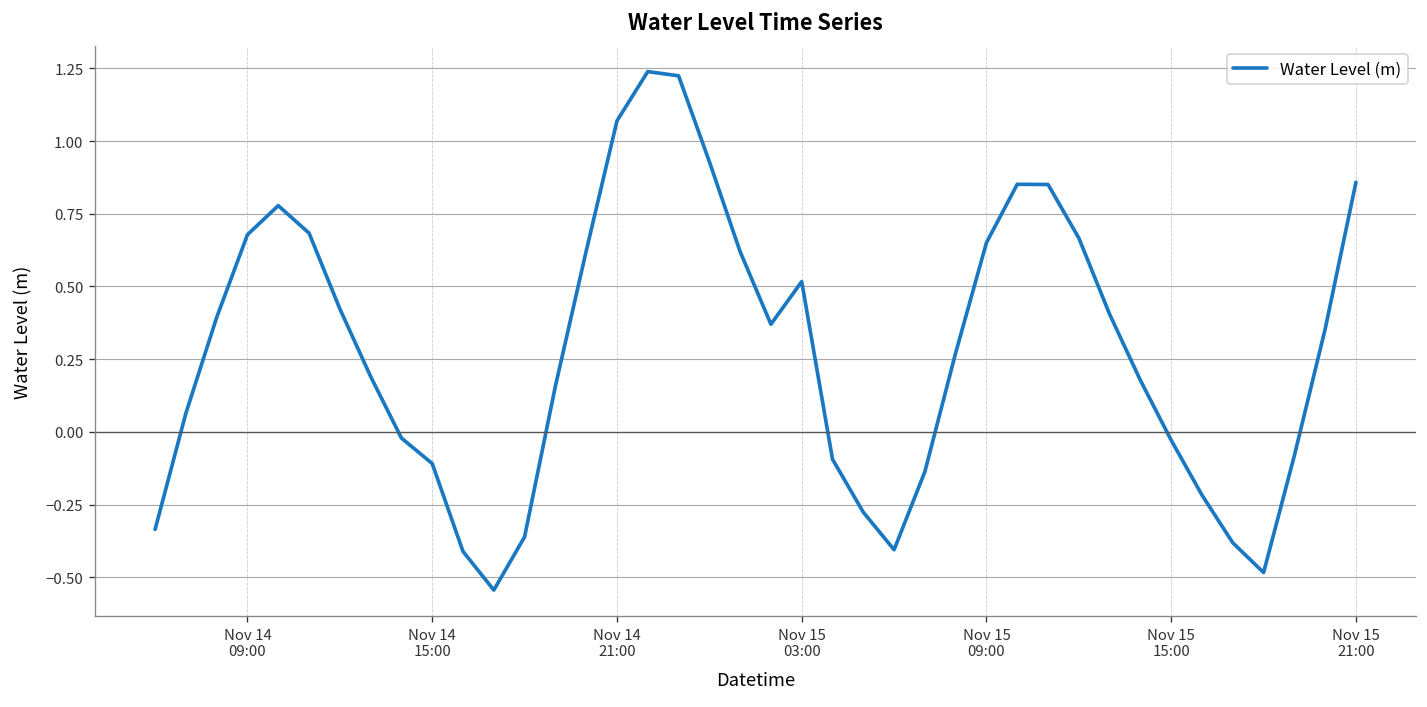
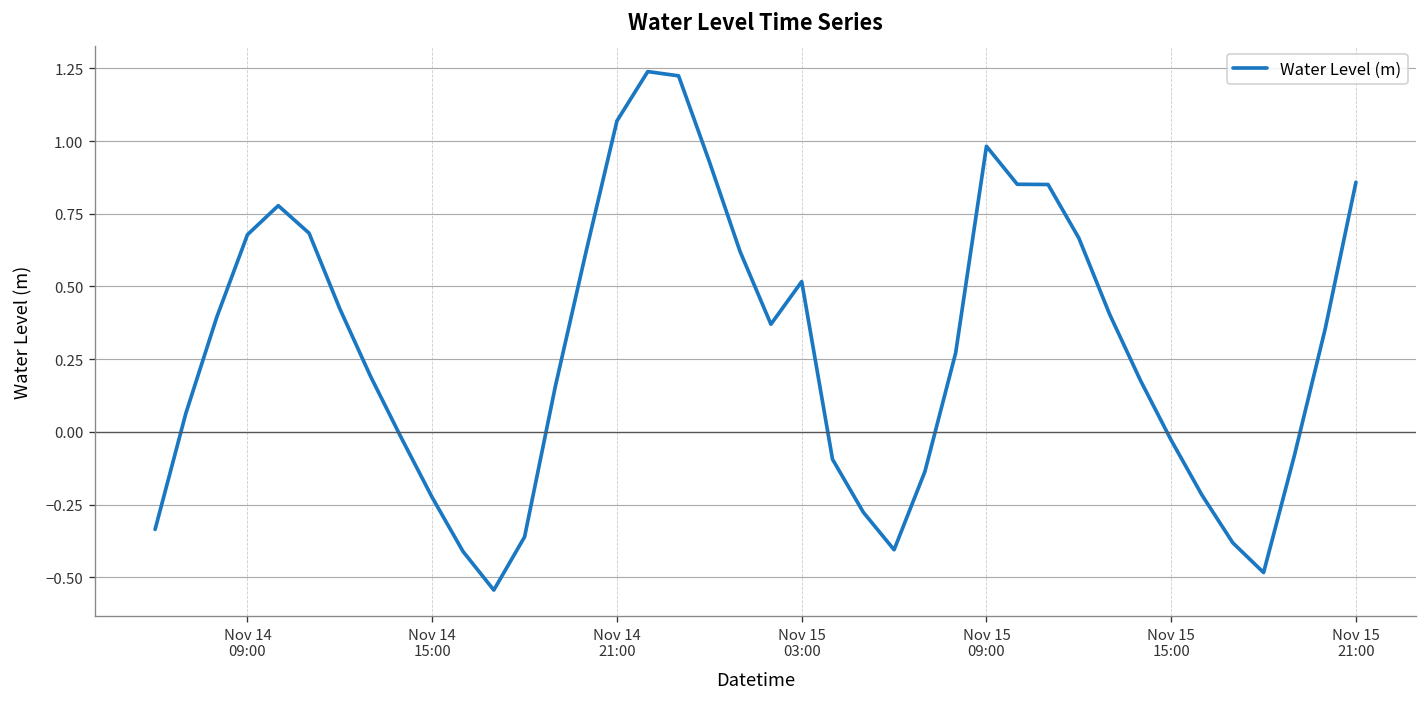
  {
    "Nov 14 09:00": 0.68,
-   "Nov 14 15:00": -0.11,
+   "Nov 14 15:00": -0.23,
    "Nov 14 21:00": 1.07,
    "Nov 15 03:00": 0.52,
-   "Nov 15 09:00": 0.65,
+   "Nov 15 09:00": 0.98,
    "Nov 15 15:00": -0.03,
    "Nov 15 21:00": 0.86
  }
